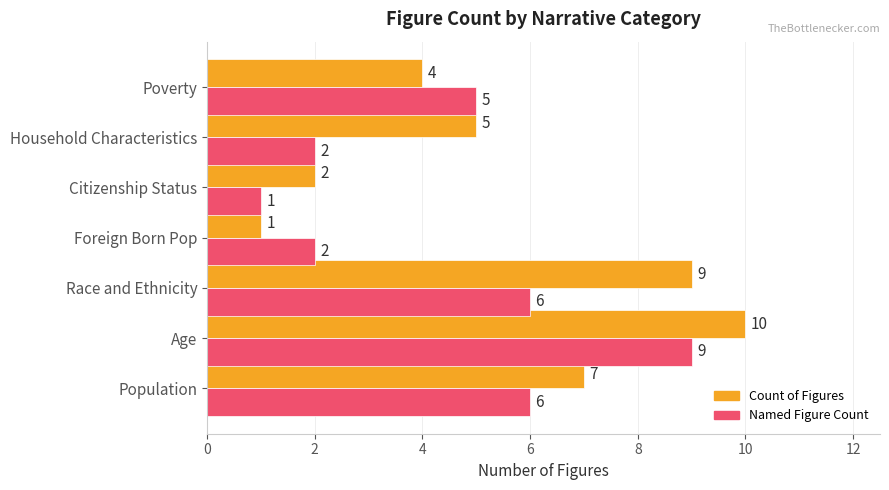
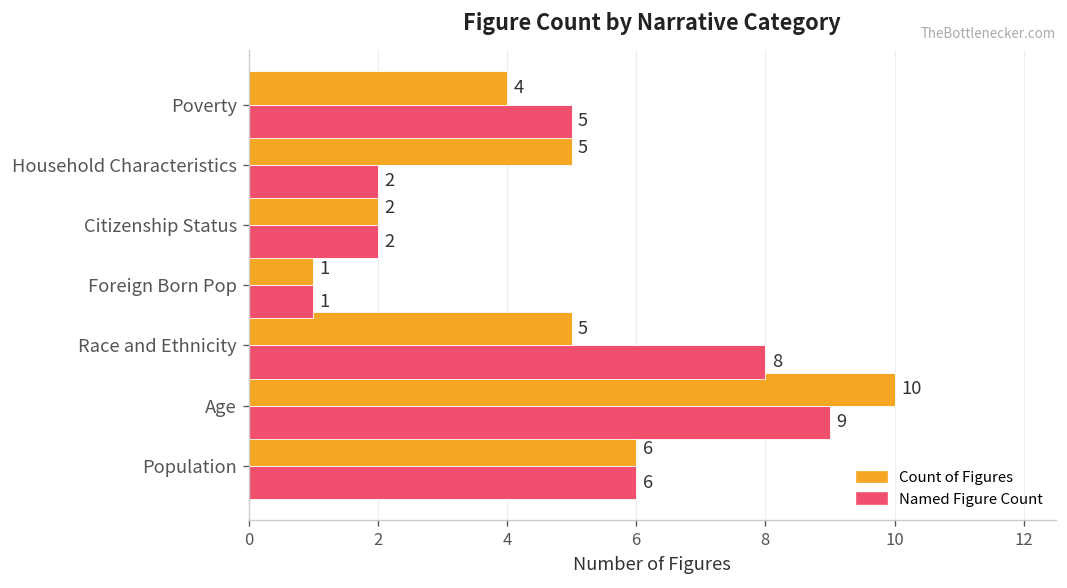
  {
    "Count of Figures": {
      "Poverty": 4,
      "Household Characteristics": 5,
      "Citizenship Status": 2,
      "Foreign Born Pop": 1,
-     "Race and Ethnicity": 9,
+     "Race and Ethnicity": 5,
      "Age": 10,
-     "Population": 7
+     "Population": 6
    },
    "Named Figure Count": {
      "Poverty": 5,
      "Household Characteristics": 2,
-     "Citizenship Status": 1,
-     "Foreign Born Pop": 2,
-     "Race and Ethnicity": 6,
+     "Citizenship Status": 2,
+     "Foreign Born Pop": 1,
+     "Race and Ethnicity": 8,
      "Age": 9,
      "Population": 6
    }
  }
